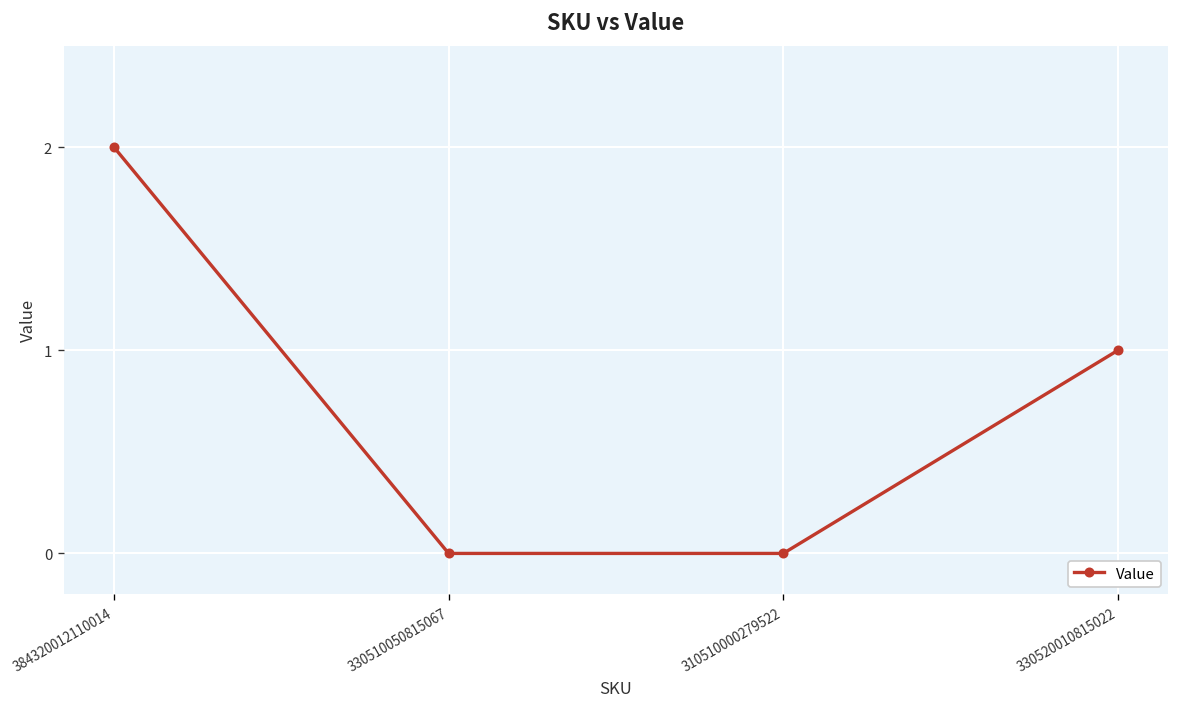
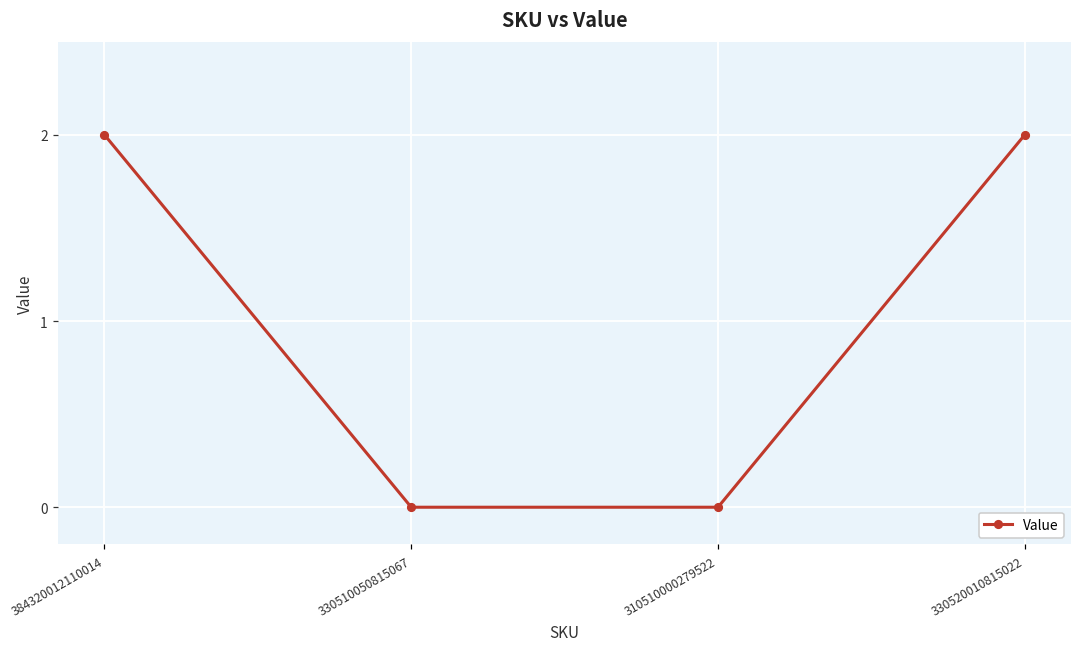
  {
    "384320012110014": 2,
    "330510050815067": 0,
    "310510000279522": 0,
-   "330520010815022": 1
+   "330520010815022": 2
  }
